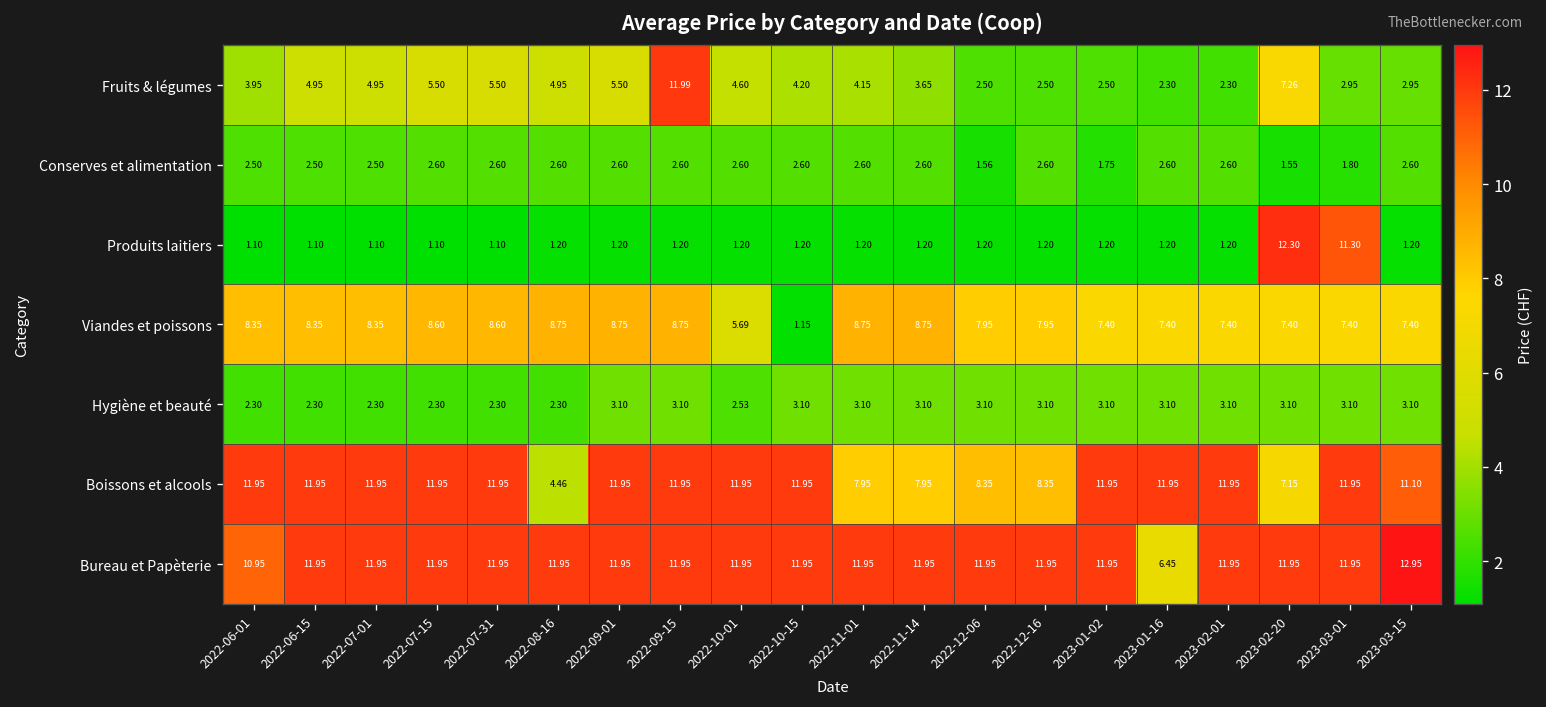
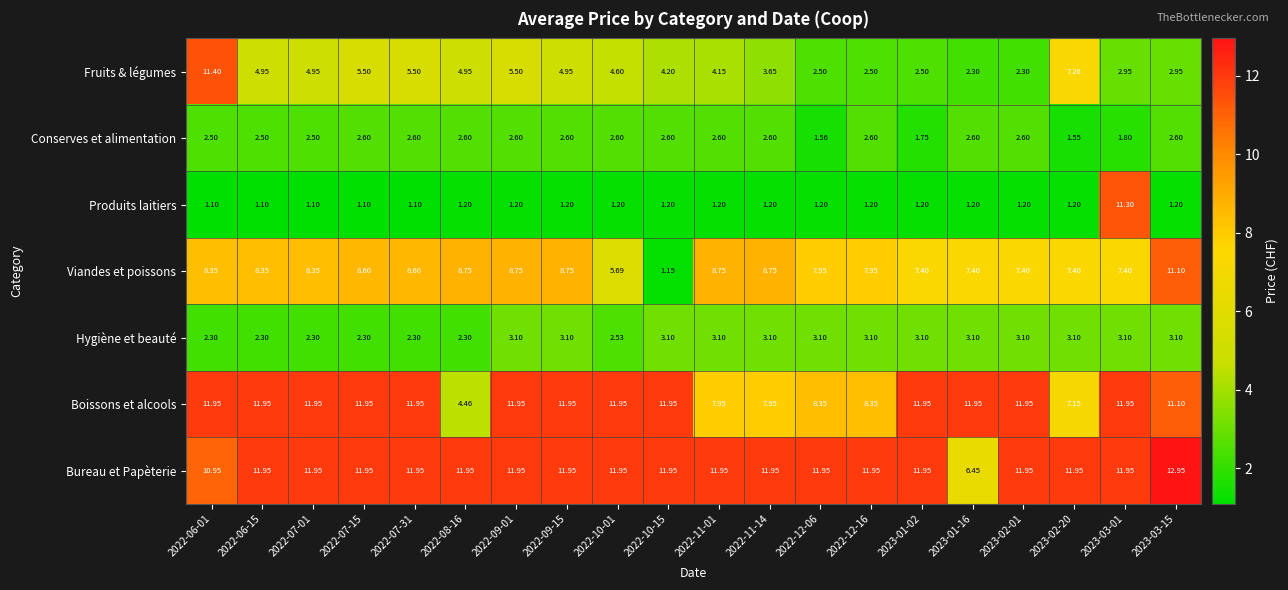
  {
    "Fruits & légumes": {
-     "2022-06-01": 3.95,
+     "2022-06-01": 11.40,
      "2022-06-15": 4.95,
      "2022-07-01": 4.95,
      "2022-07-15": 5.50,
      "2022-07-31": 5.50,
      "2022-08-16": 4.95,
      "2022-09-01": 5.50,
-     "2022-09-15": 11.99,
+     "2022-09-15": 4.95,
      "2022-10-01": 4.60,
      "2022-10-15": 4.20,
      "2022-11-01": 4.15,
      "2022-11-14": 3.65,
      "2022-12-06": 2.50,
      "2022-12-16": 2.50,
      "2023-01-02": 2.50,
      "2023-01-16": 2.30,
      "2023-02-01": 2.30,
      "2023-02-20": 7.26,
      "2023-03-01": 2.95,
      "2023-03-15": 2.95
    },
    "Conserves et alimentation": {
      "2022-06-01": 2.50,
      "2022-06-15": 2.50,
      "2022-07-01": 2.50,
      "2022-07-15": 2.60,
      "2022-07-31": 2.60,
      "2022-08-16": 2.60,
      "2022-09-01": 2.60,
      "2022-09-15": 2.60,
      "2022-10-01": 2.60,
      "2022-10-15": 2.60,
      "2022-11-01": 2.60,
      "2022-11-14": 2.60,
      "2022-12-06": 1.56,
      "2022-12-16": 2.60,
      "2023-01-02": 1.75,
      "2023-01-16": 2.60,
      "2023-02-01": 2.60,
      "2023-02-20": 1.55,
      "2023-03-01": 1.80,
      "2023-03-15": 2.60
    },
    "Produits laitiers": {
      "2022-06-01": 1.10,
      "2022-06-15": 1.10,
      "2022-07-01": 1.10,
      "2022-07-15": 1.10,
      "2022-07-31": 1.10,
      "2022-08-16": 1.20,
      "2022-09-01": 1.20,
      "2022-09-15": 1.20,
      "2022-10-01": 1.20,
      "2022-10-15": 1.20,
      "2022-11-01": 1.20,
      "2022-11-14": 1.20,
      "2022-12-06": 1.20,
      "2022-12-16": 1.20,
      "2023-01-02": 1.20,
      "2023-01-16": 1.20,
      "2023-02-01": 1.20,
-     "2023-02-20": 12.30,
+     "2023-02-20": 1.20,
      "2023-03-01": 11.30,
      "2023-03-15": 1.20
    },
    "Viandes et poissons": {
      "2022-06-01": 8.35,
      "2022-06-15": 8.35,
      "2022-07-01": 8.35,
      "2022-07-15": 8.60,
      "2022-07-31": 8.60,
      "2022-08-16": 8.75,
      "2022-09-01": 8.75,
      "2022-09-15": 8.75,
      "2022-10-01": 5.69,
      "2022-10-15": 1.15,
      "2022-11-01": 8.75,
      "2022-11-14": 8.75,
      "2022-12-06": 7.95,
      "2022-12-16": 7.95,
      "2023-01-02": 7.40,
      "2023-01-16": 7.40,
      "2023-02-01": 7.40,
      "2023-02-20": 7.40,
      "2023-03-01": 7.40,
-     "2023-03-15": 7.40
+     "2023-03-15": 11.10
    },
    "Hygiène et beauté": {
      "2022-06-01": 2.30,
      "2022-06-15": 2.30,
      "2022-07-01": 2.30,
      "2022-07-15": 2.30,
      "2022-07-31": 2.30,
      "2022-08-16": 2.30,
      "2022-09-01": 3.10,
      "2022-09-15": 3.10,
      "2022-10-01": 2.53,
      "2022-10-15": 3.10,
      "2022-11-01": 3.10,
      "2022-11-14": 3.10,
      "2022-12-06": 3.10,
      "2022-12-16": 3.10,
      "2023-01-02": 3.10,
      "2023-01-16": 3.10,
      "2023-02-01": 3.10,
      "2023-02-20": 3.10,
      "2023-03-01": 3.10,
      "2023-03-15": 3.10
    },
    "Boissons et alcools": {
      "2022-06-01": 11.95,
      "2022-06-15": 11.95,
      "2022-07-01": 11.95,
      "2022-07-15": 11.95,
      "2022-07-31": 11.95,
      "2022-08-16": 4.46,
      "2022-09-01": 11.95,
      "2022-09-15": 11.95,
      "2022-10-01": 11.95,
      "2022-10-15": 11.95,
      "2022-11-01": 7.95,
      "2022-11-14": 7.95,
      "2022-12-06": 8.35,
      "2022-12-16": 8.35,
      "2023-01-02": 11.95,
      "2023-01-16": 11.95,
      "2023-02-01": 11.95,
      "2023-02-20": 7.15,
      "2023-03-01": 11.95,
      "2023-03-15": 11.10
    },
    "Bureau et Papèterie": {
      "2022-06-01": 10.95,
      "2022-06-15": 11.95,
      "2022-07-01": 11.95,
      "2022-07-15": 11.95,
      "2022-07-31": 11.95,
      "2022-08-16": 11.95,
      "2022-09-01": 11.95,
      "2022-09-15": 11.95,
      "2022-10-01": 11.95,
      "2022-10-15": 11.95,
      "2022-11-01": 11.95,
      "2022-11-14": 11.95,
      "2022-12-06": 11.95,
      "2022-12-16": 11.95,
      "2023-01-02": 11.95,
      "2023-01-16": 6.45,
      "2023-02-01": 11.95,
      "2023-02-20": 11.95,
      "2023-03-01": 11.95,
      "2023-03-15": 12.95
    }
  }
